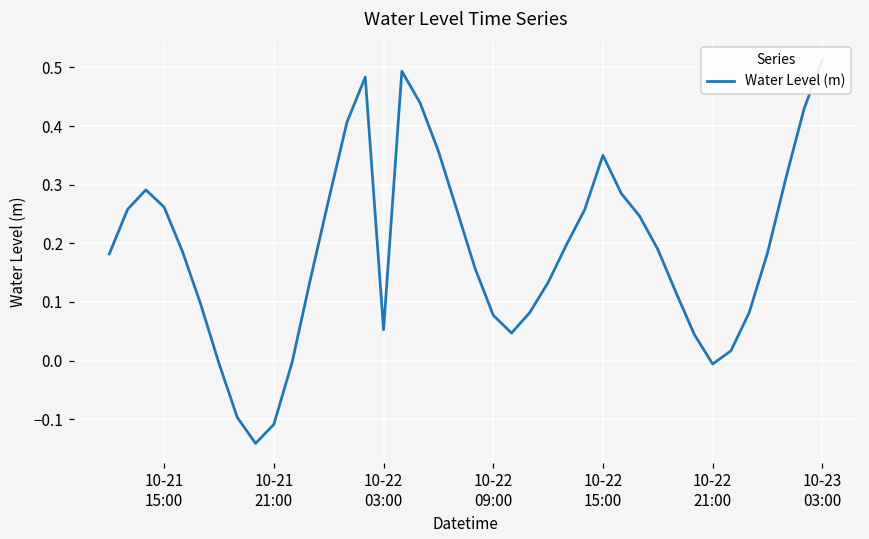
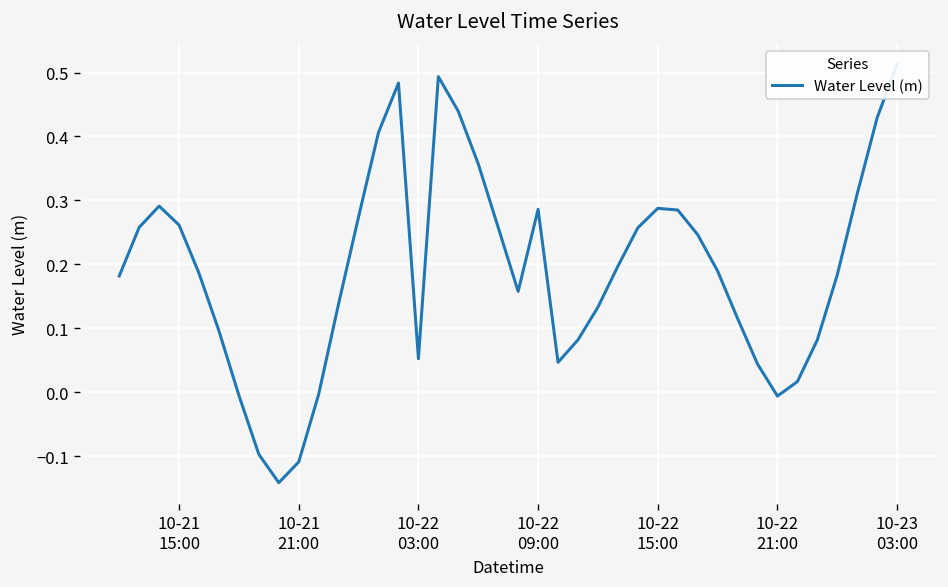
  {
    "10-21 15:00": 0.26,
    "10-21 21:00": -0.11,
    "10-22 03:00": 0.05,
-   "10-22 09:00": 0.08,
-   "10-22 15:00": 0.35,
+   "10-22 09:00": 0.29,
+   "10-22 15:00": 0.29,
    "10-22 21:00": -0.01
  }
